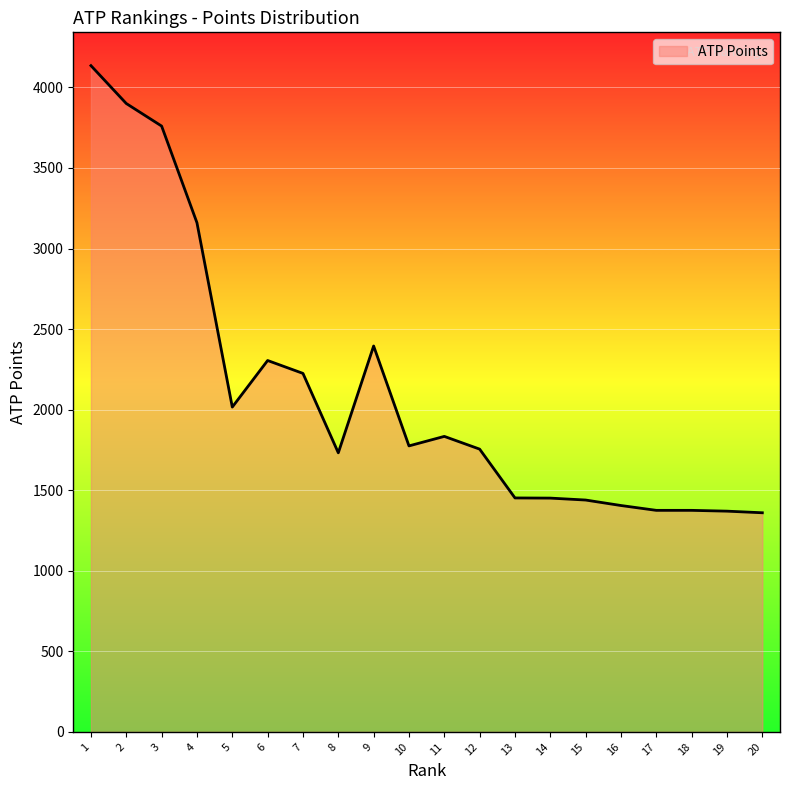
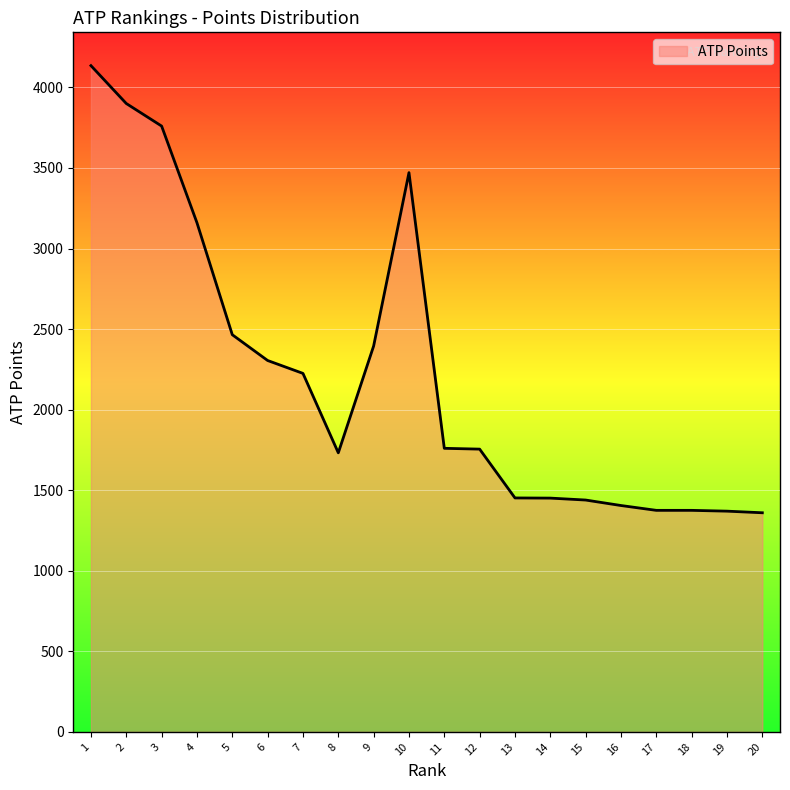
  {
    "1": 4140,
    "2": 3900,
    "3": 3760,
    "4": 3160,
-   "5": 2020,
+   "5": 2470,
    "6": 2310,
    "7": 2230,
    "8": 1730,
    "9": 2400,
-   "10": 1780,
-   "11": 1830,
+   "10": 3470,
+   "11": 1760,
    "12": 1760,
    "13": 1450,
    "14": 1450,
    "15": 1440,
    "16": 1410,
    "17": 1380,
    "18": 1380,
    "19": 1370,
    "20": 1360
  }
